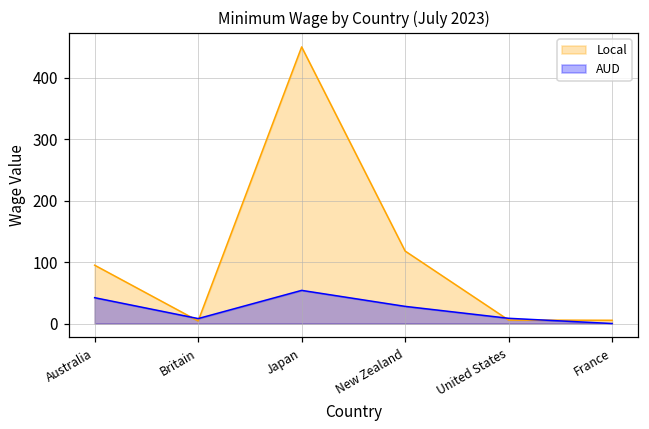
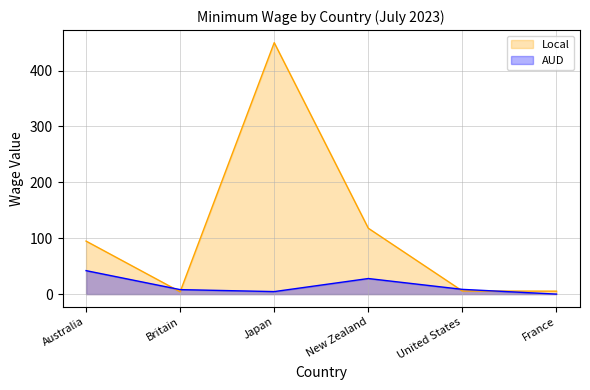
  {
    "Local": {
      "Australia": 90,
      "Japan": 450,
      "New Zealand": 120,
      "France": 10
    },
    "AUD": {
      "Australia": 40,
-     "Japan": 50,
+     "Japan": 0,
      "New Zealand": 30,
      "France": 0
    }
  }
